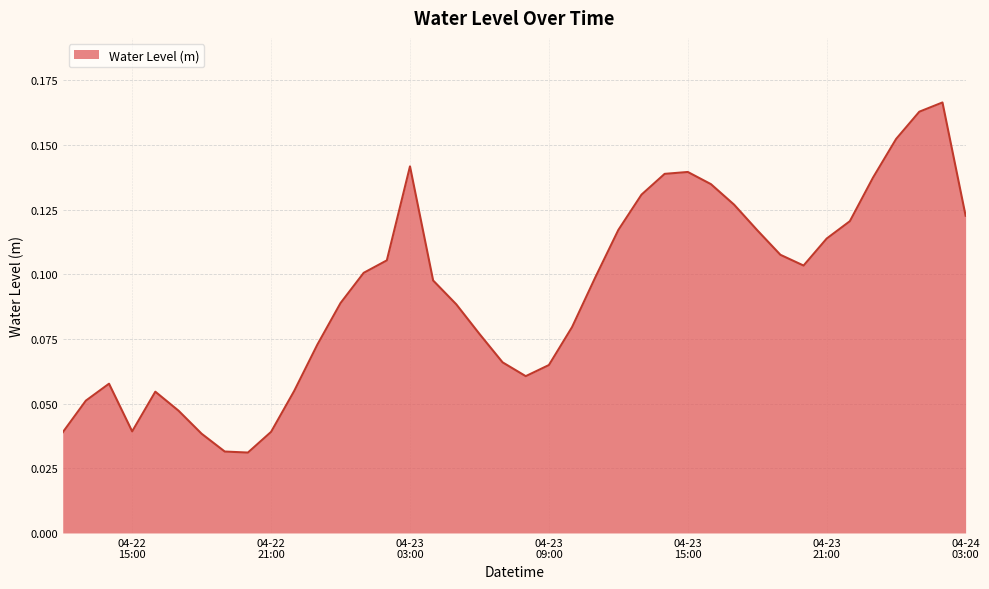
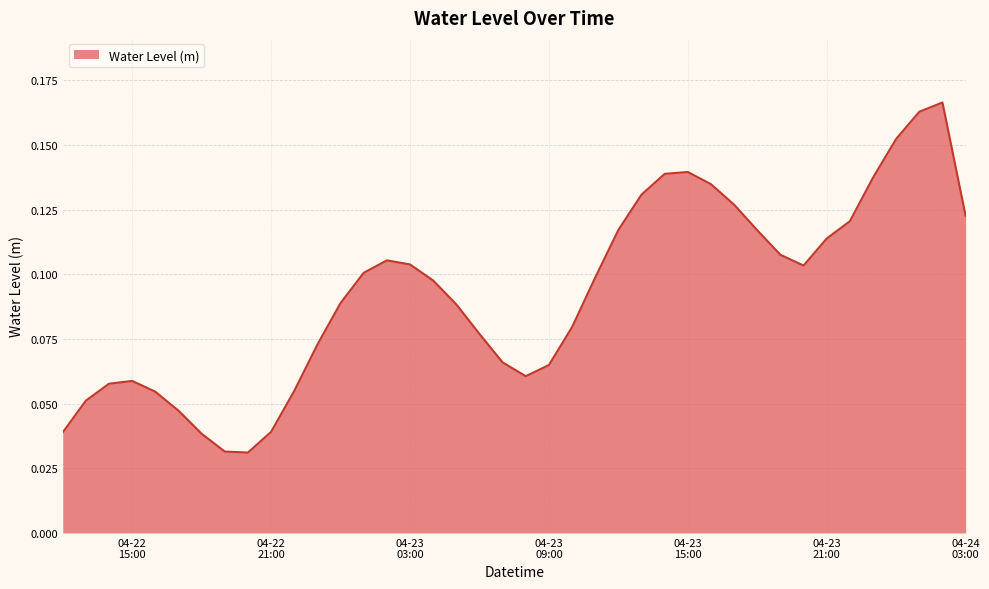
  {
-   "04-22 15:00": 0.039,
+   "04-22 15:00": 0.059,
    "04-22 21:00": 0.039,
-   "04-23 03:00": 0.142,
+   "04-23 03:00": 0.104,
    "04-23 09:00": 0.065,
    "04-23 15:00": 0.140,
    "04-23 21:00": 0.114,
    "04-24 03:00": 0.123
  }
